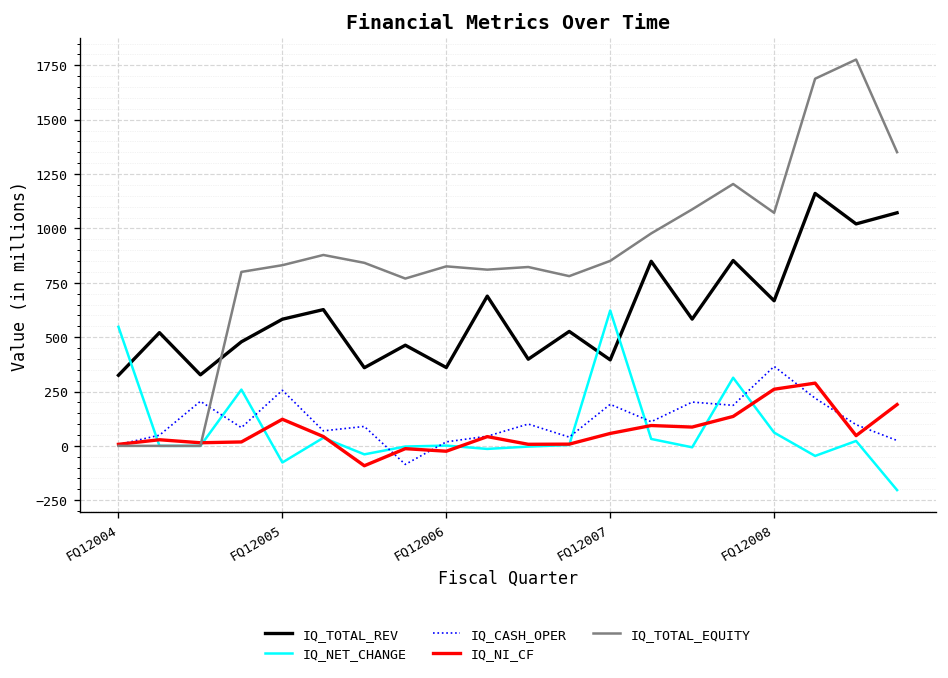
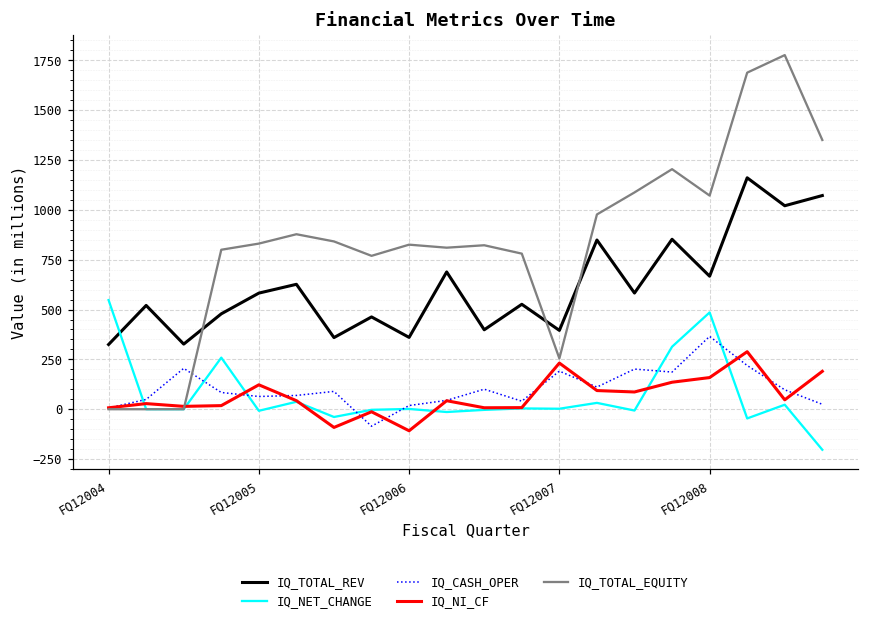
  {
    "IQ_TOTAL_REV": {
      "FQ12004": 320,
      "FQ12005": 580,
      "FQ12006": 360,
      "FQ12007": 400,
      "FQ12008": 670
    },
    "IQ_NET_CHANGE": {
      "FQ12004": 550,
-     "FQ12005": -80,
+     "FQ12005": -10,
      "FQ12006": 0,
-     "FQ12007": 620,
-     "FQ12008": 60
+     "FQ12007": 0,
+     "FQ12008": 490
    },
    "IQ_CASH_OPER": {
-     "FQ12005": 260,
+     "FQ12005": 60,
      "FQ12006": 20,
      "FQ12007": 190,
      "FQ12008": 370
    },
    "IQ_NI_CF": {
      "FQ12005": 120,
-     "FQ12006": -20,
-     "FQ12007": 60,
-     "FQ12008": 260
+     "FQ12006": -110,
+     "FQ12007": 230,
+     "FQ12008": 160
    },
    "IQ_TOTAL_EQUITY": {
      "FQ12005": 830,
      "FQ12006": 830,
-     "FQ12007": 850,
+     "FQ12007": 250,
      "FQ12008": 1070
    }
  }
